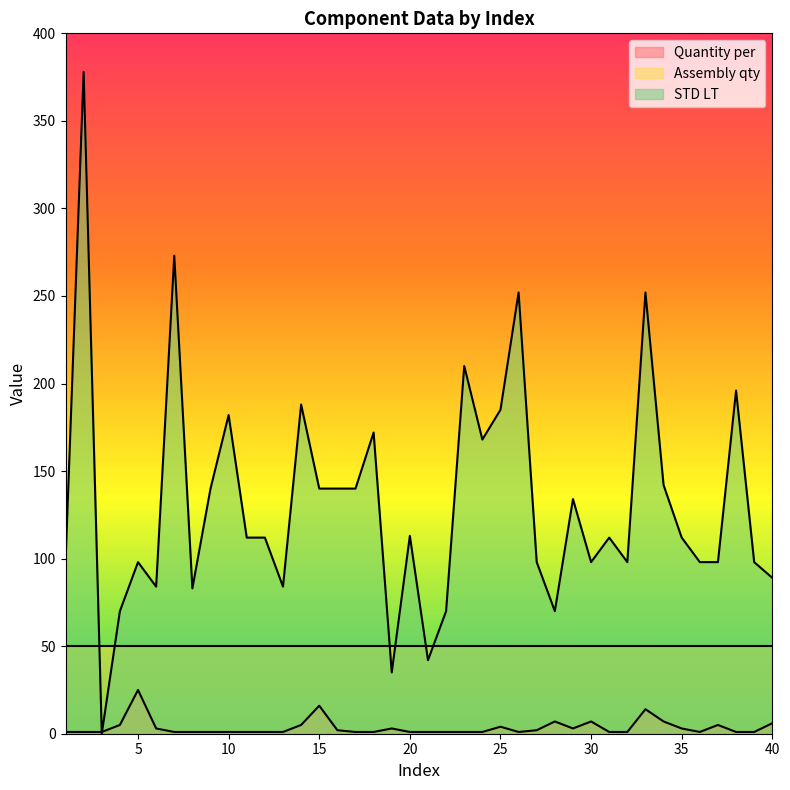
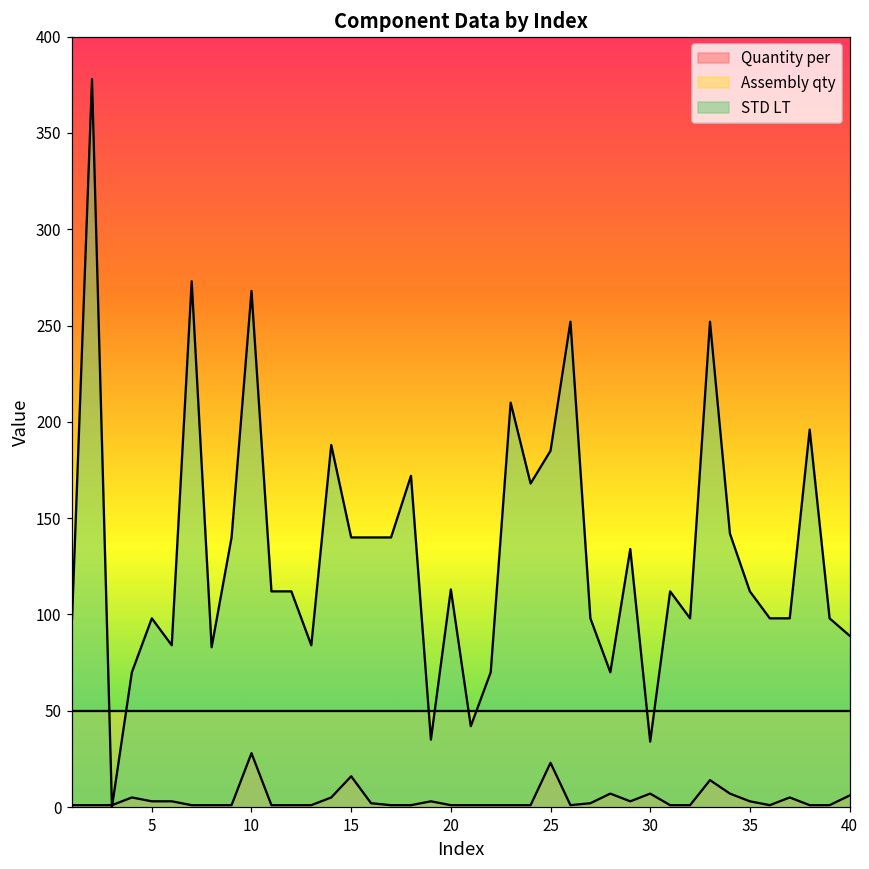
  {
    "Quantity per": {
-     "5": 25,
-     "10": 1,
+     "5": 3,
+     "10": 28,
      "15": 16,
      "20": 1,
-     "25": 4,
+     "25": 23,
      "30": 7,
      "35": 3,
      "40": 6
    },
    "Assembly qty": {
      "5": 50,
      "10": 50,
      "15": 50,
      "20": 50,
      "25": 50,
      "30": 50,
      "35": 50,
      "40": 50
    },
    "STD LT": {
      "5": 98,
-     "10": 182,
+     "10": 268,
      "15": 140,
      "20": 113,
      "25": 185,
-     "30": 98,
+     "30": 34,
      "35": 112,
      "40": 89
    }
  }
